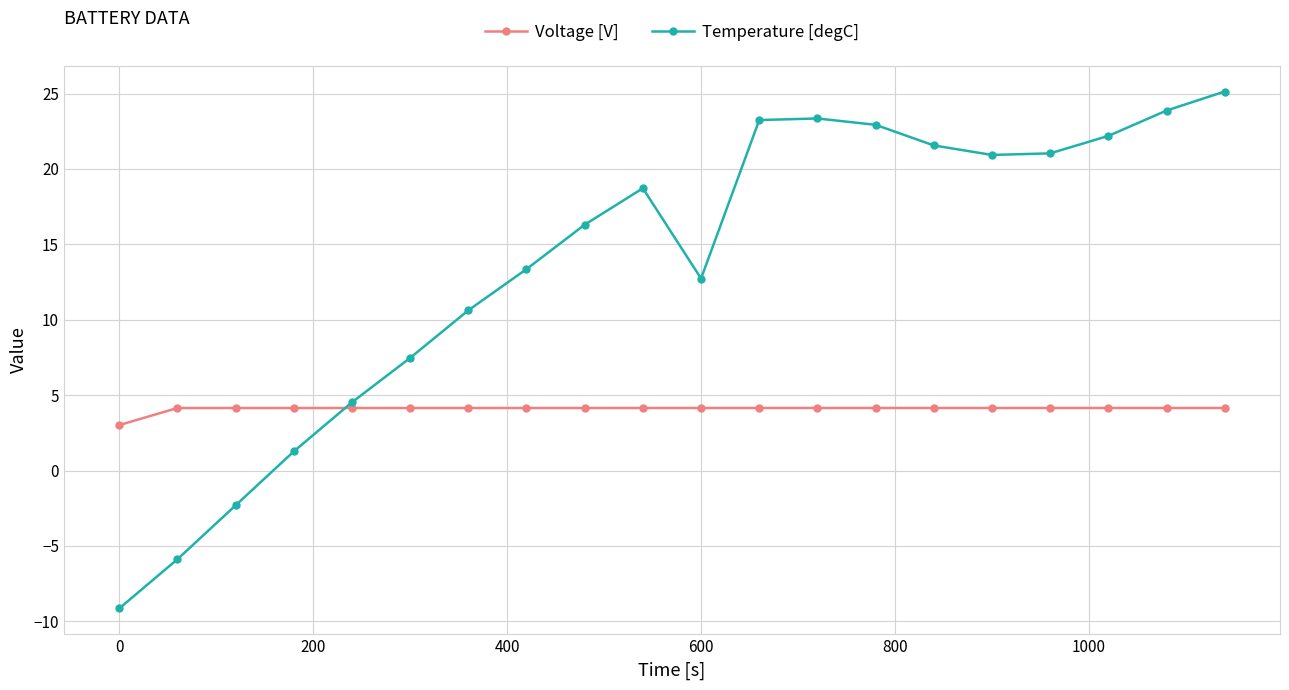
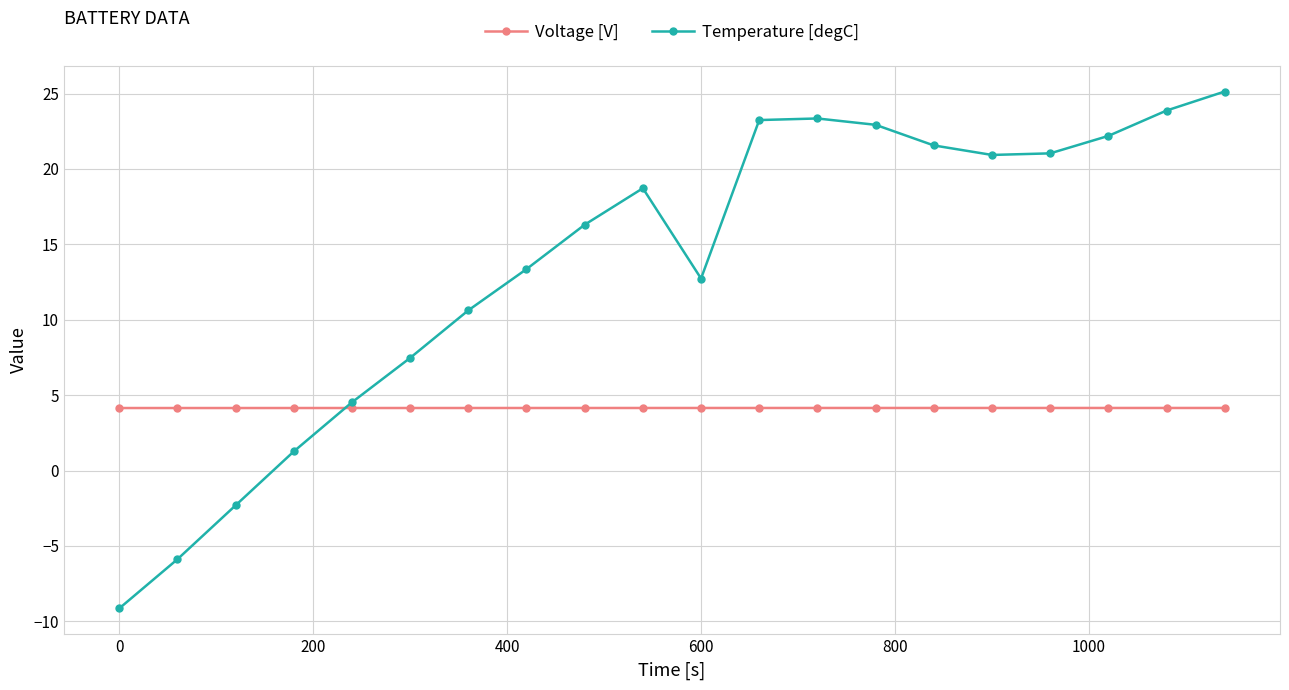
  {
    "Voltage [V]": {
-     "0": 3.0,
+     "0": 4.1,
      "600": 4.1
    },
    "Temperature [degC]": {
      "0": -9.1,
      "600": 12.7
    }
  }
